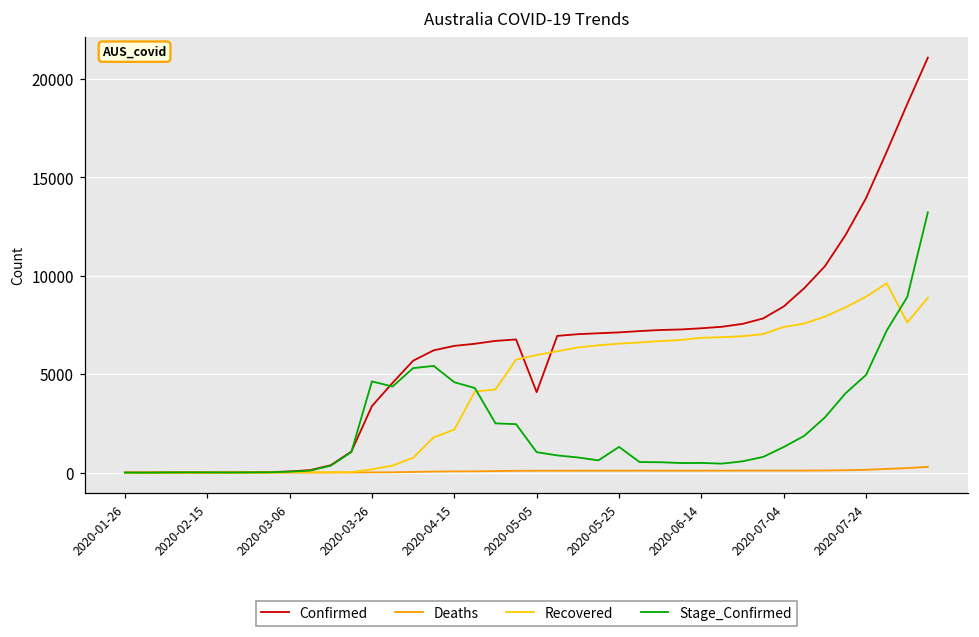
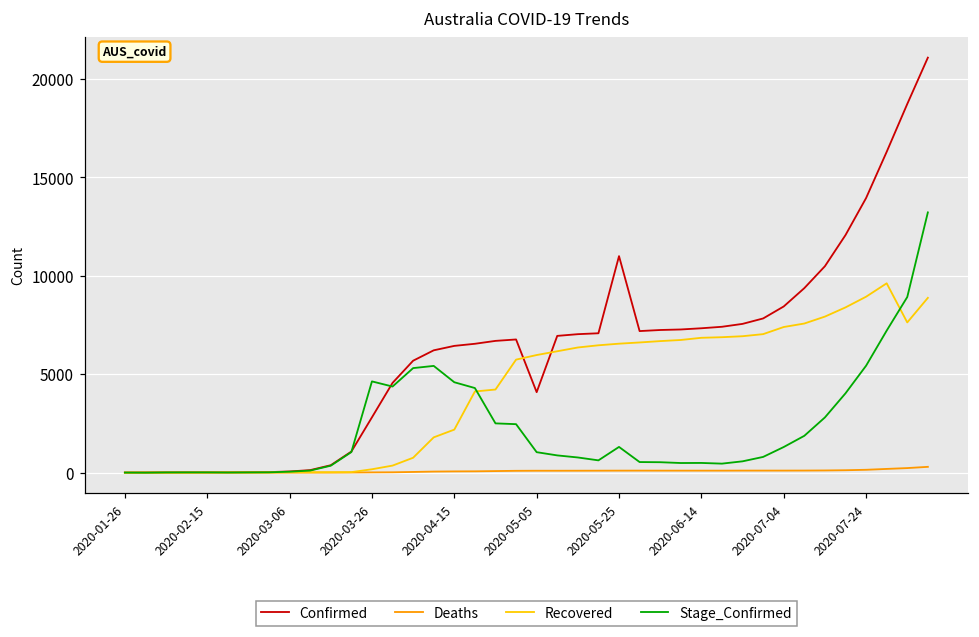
  {
    "Confirmed": {
-     "2020-03-26": 3400,
+     "2020-03-26": 2800,
      "2020-04-15": 6400,
      "2020-05-05": 4100,
-     "2020-05-25": 7100,
+     "2020-05-25": 11000,
      "2020-06-14": 7300,
      "2020-07-04": 8400,
      "2020-07-24": 14000
    },
    "Stage_Confirmed": {
      "2020-03-26": 4600,
      "2020-04-15": 4600,
      "2020-05-05": 1000,
      "2020-05-25": 1300,
      "2020-06-14": 500,
      "2020-07-04": 1300,
-     "2020-07-24": 5000
+     "2020-07-24": 5400
    }
  }
